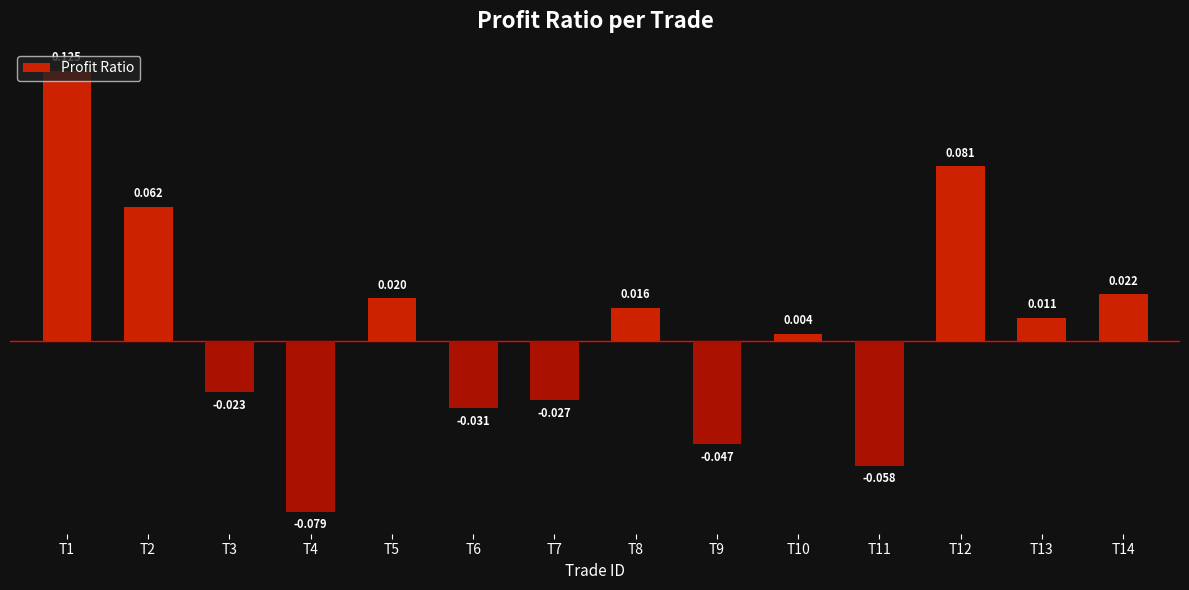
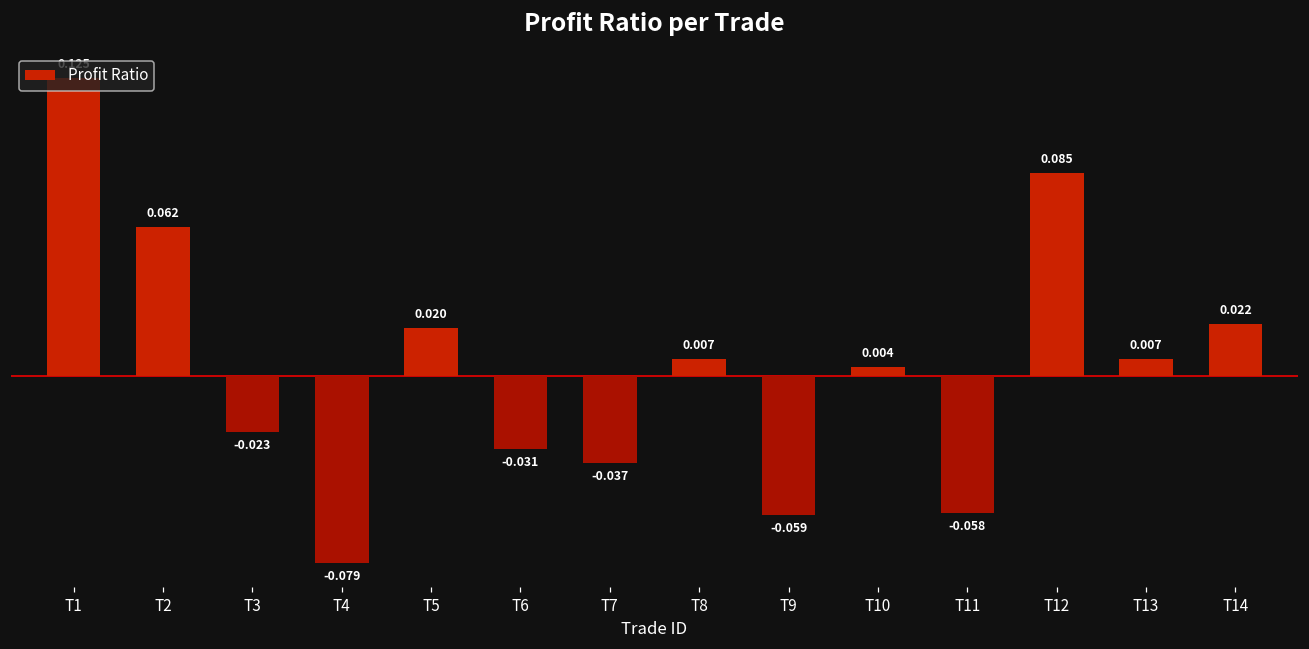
  {
    "T2": 0.062,
    "T3": -0.023,
    "T4": -0.079,
    "T5": 0.020,
    "T6": -0.031,
-   "T7": -0.027,
-   "T8": 0.016,
-   "T9": -0.047,
+   "T7": -0.037,
+   "T8": 0.007,
+   "T9": -0.059,
    "T10": 0.004,
    "T11": -0.058,
-   "T12": 0.081,
-   "T13": 0.011,
+   "T12": 0.085,
+   "T13": 0.007,
    "T14": 0.022
  }
